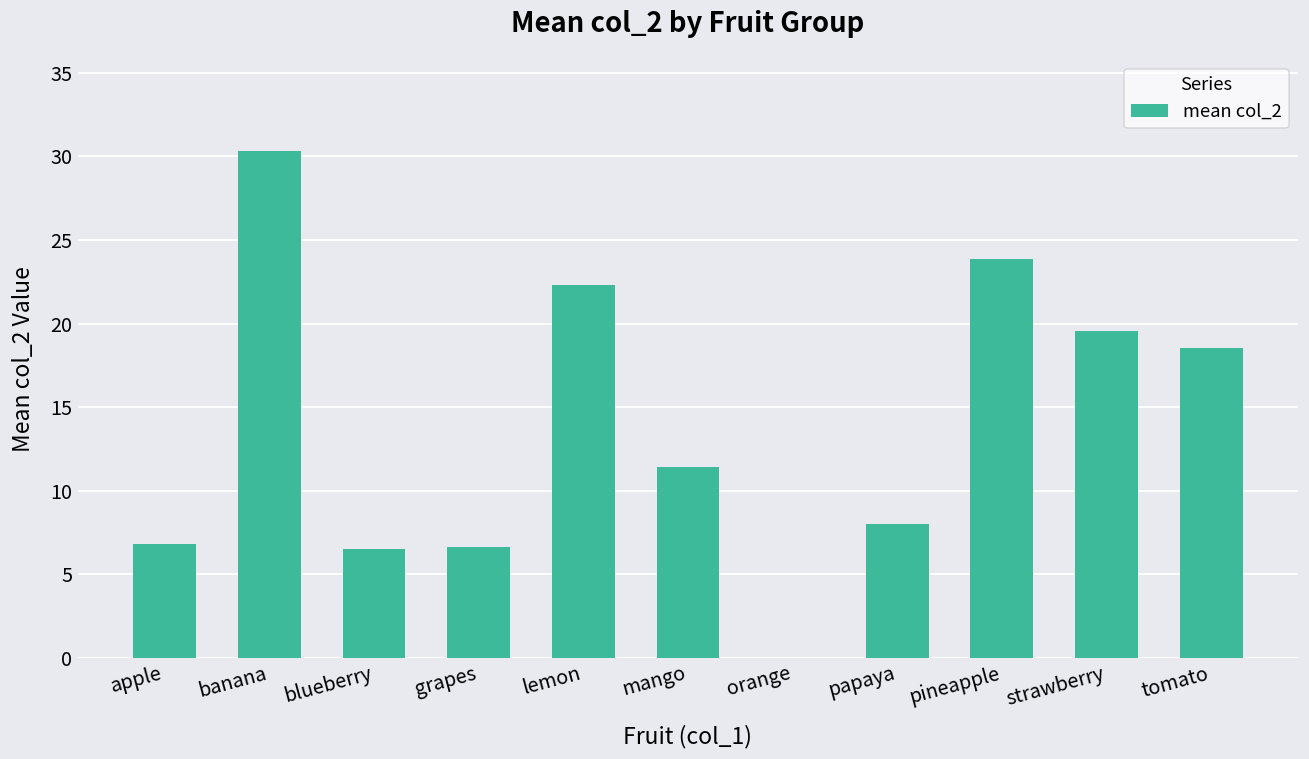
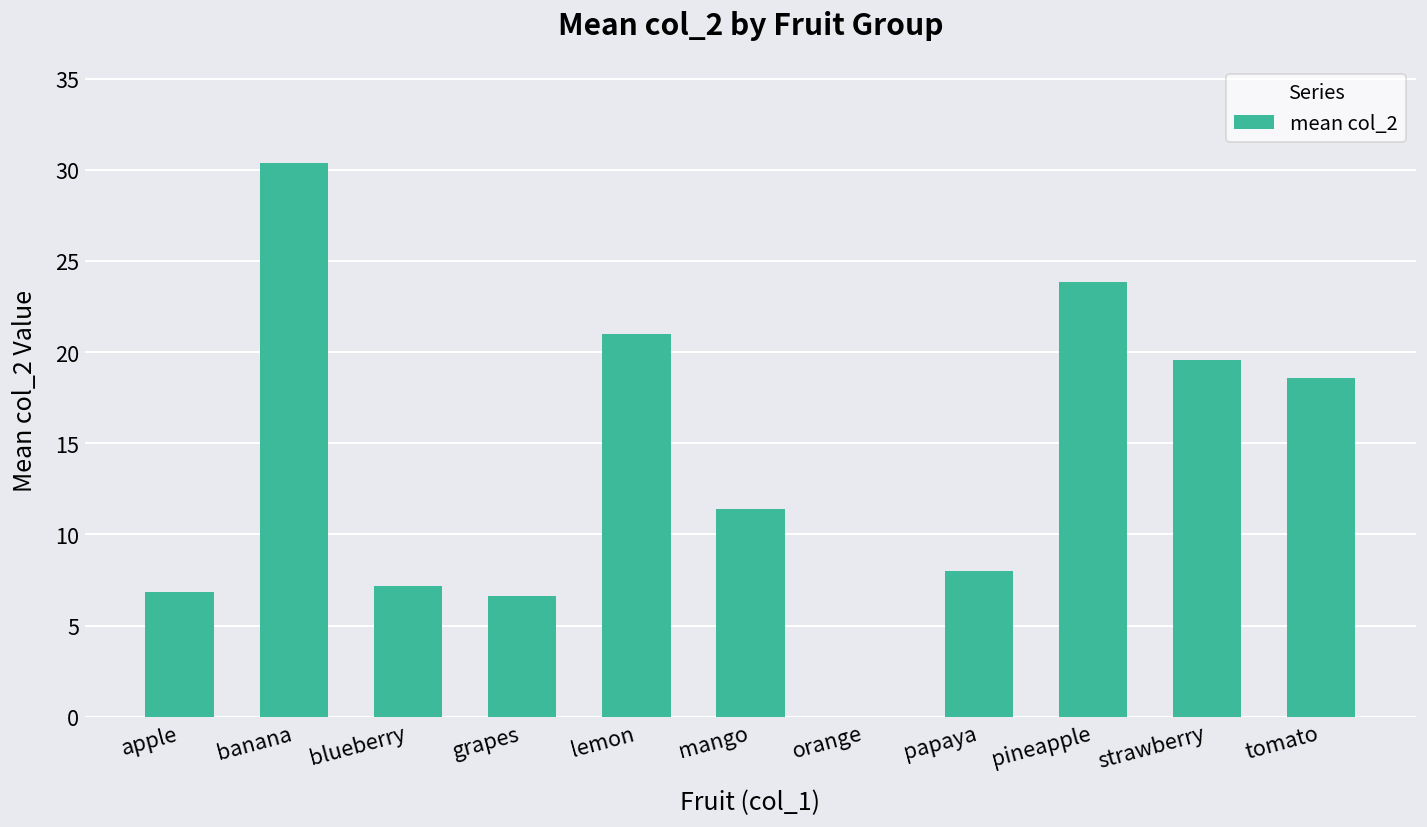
  {
    "apple": 6.8,
    "banana": 30.3,
-   "blueberry": 6.5,
+   "blueberry": 7.1,
    "grapes": 6.6,
-   "lemon": 22.3,
+   "lemon": 21.0,
    "mango": 11.4,
    "orange": 0.0,
    "papaya": 8.0,
    "pineapple": 23.8,
    "strawberry": 19.6,
    "tomato": 18.6
  }
